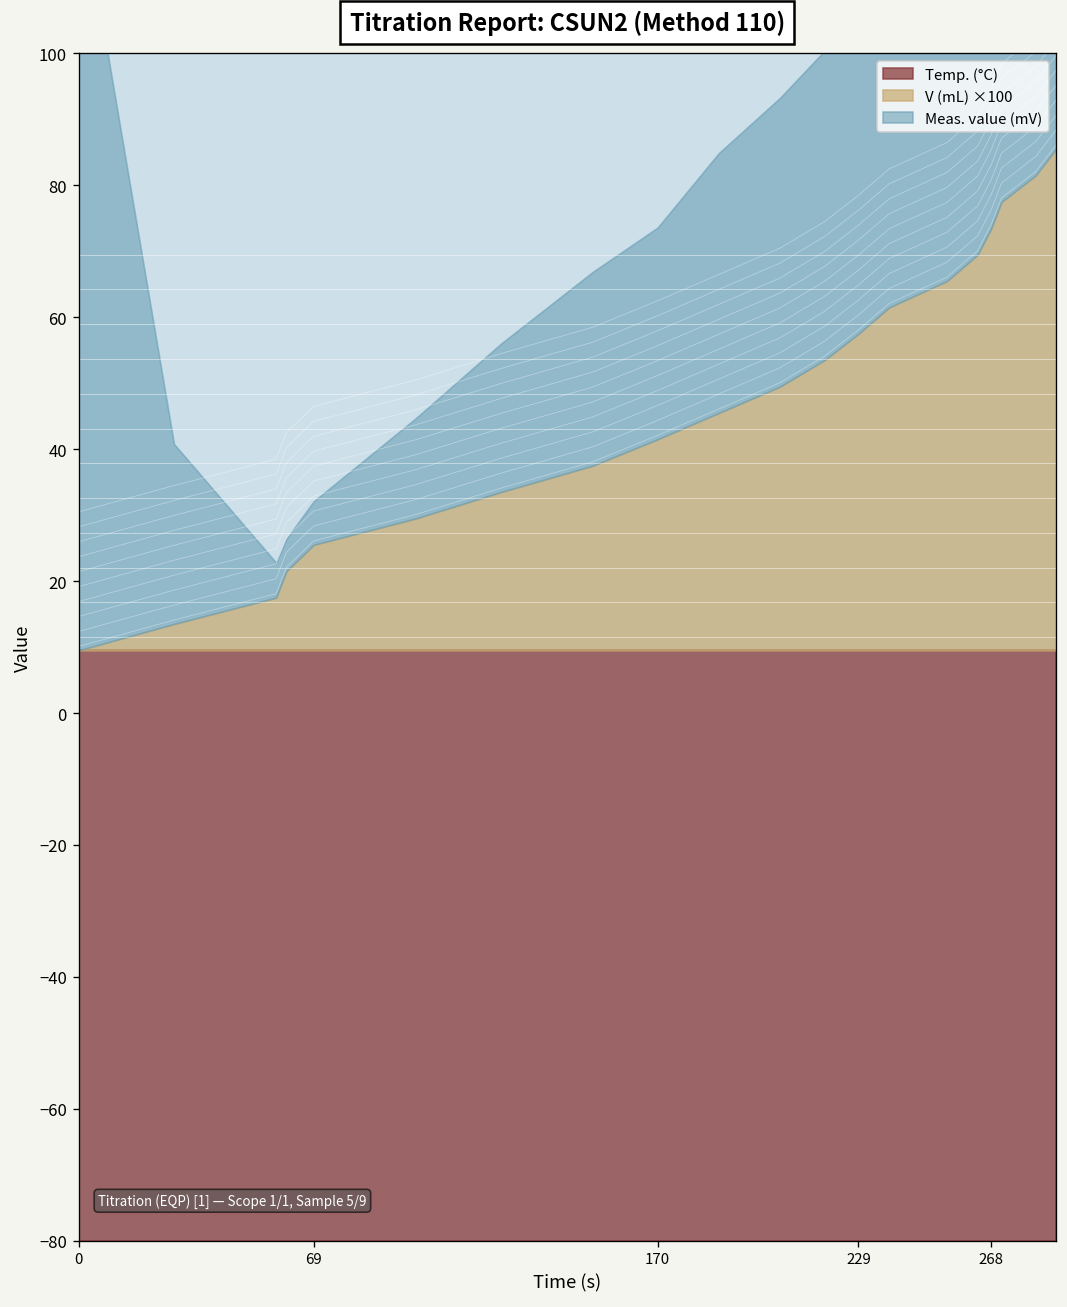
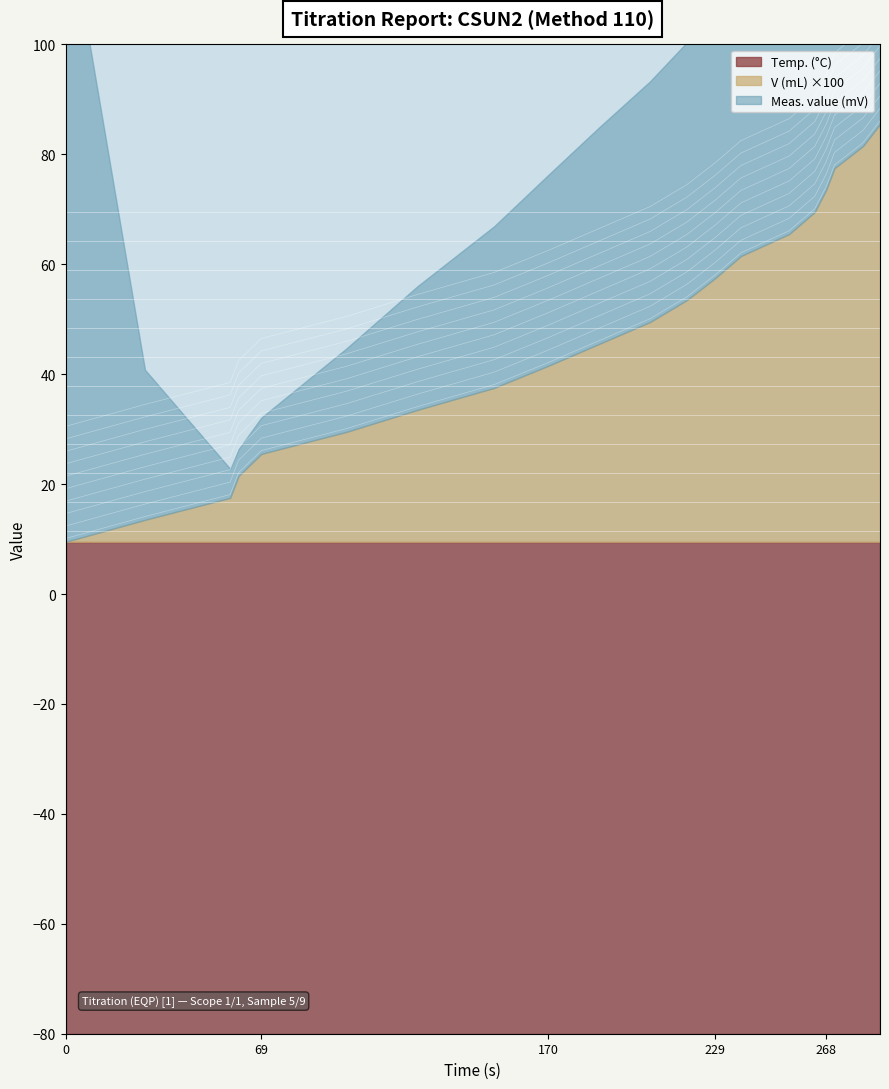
  {
    "Temp. (°C)": {
      "69": 10,
      "170": 10,
      "229": 10,
      "268": 10
    },
    "V (mL) ×100": {
      "69": 16,
      "170": 32,
      "229": 48,
      "268": 64
    },
    "Meas. value (mV)": {
      "69": 7,
-     "170": 32
+     "170": 35
    }
  }
